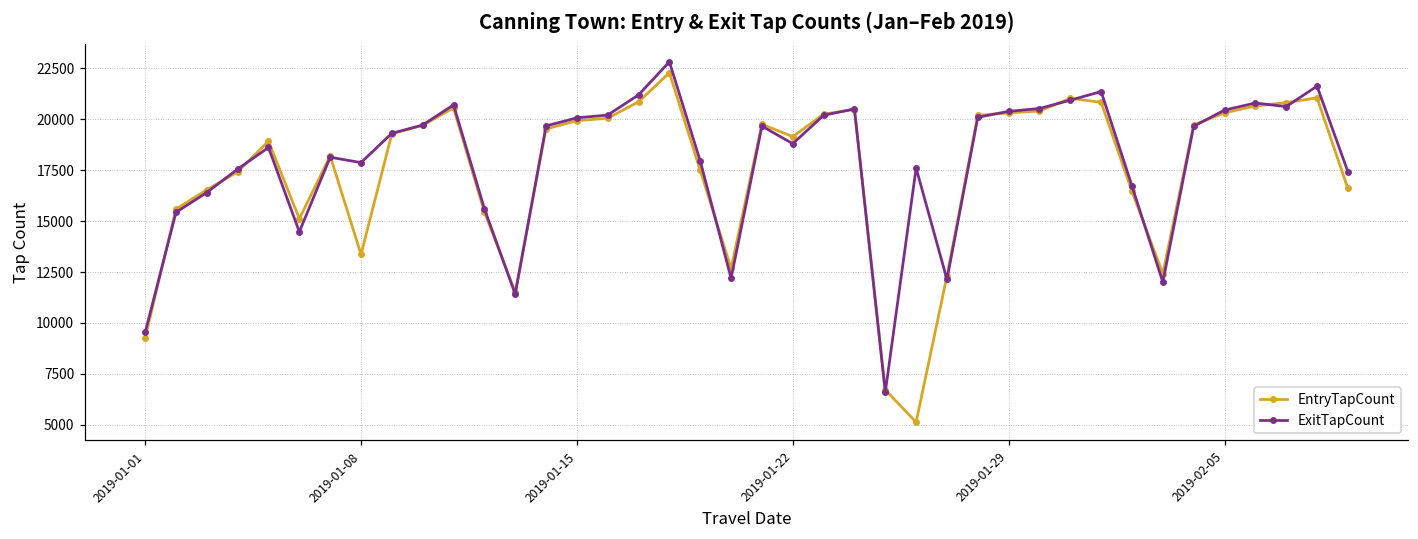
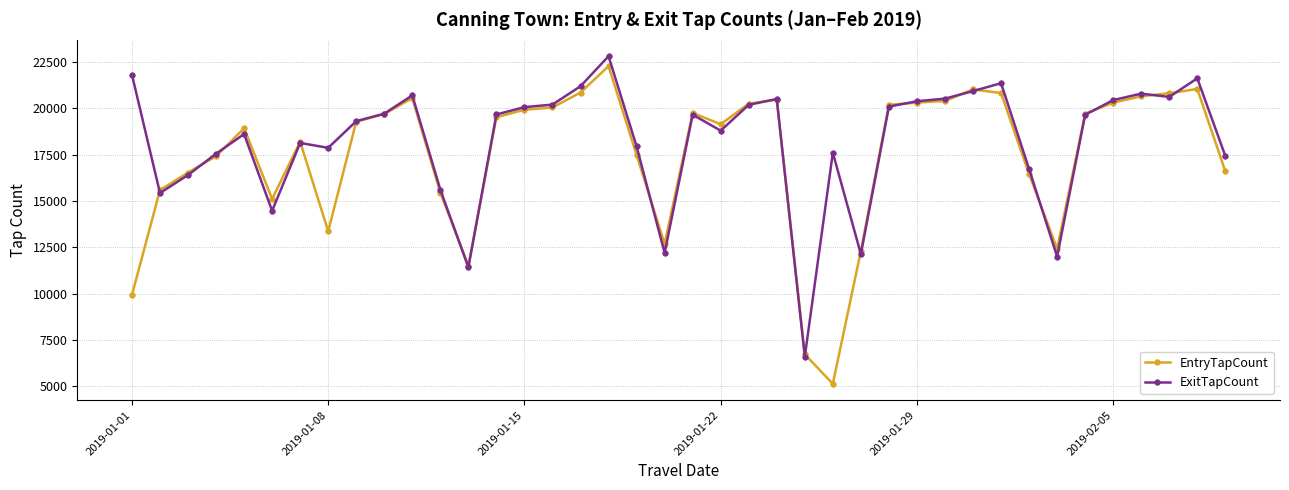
  {
    "EntryTapCount": {
-     "2019-01-01": 9300,
+     "2019-01-01": 9900,
      "2019-01-08": 13400,
      "2019-01-15": 19900,
      "2019-01-22": 19100
    },
    "ExitTapCount": {
-     "2019-01-01": 9500,
+     "2019-01-01": 21800,
      "2019-01-08": 17900,
      "2019-01-15": 20100,
      "2019-01-22": 18800
    }
  }
